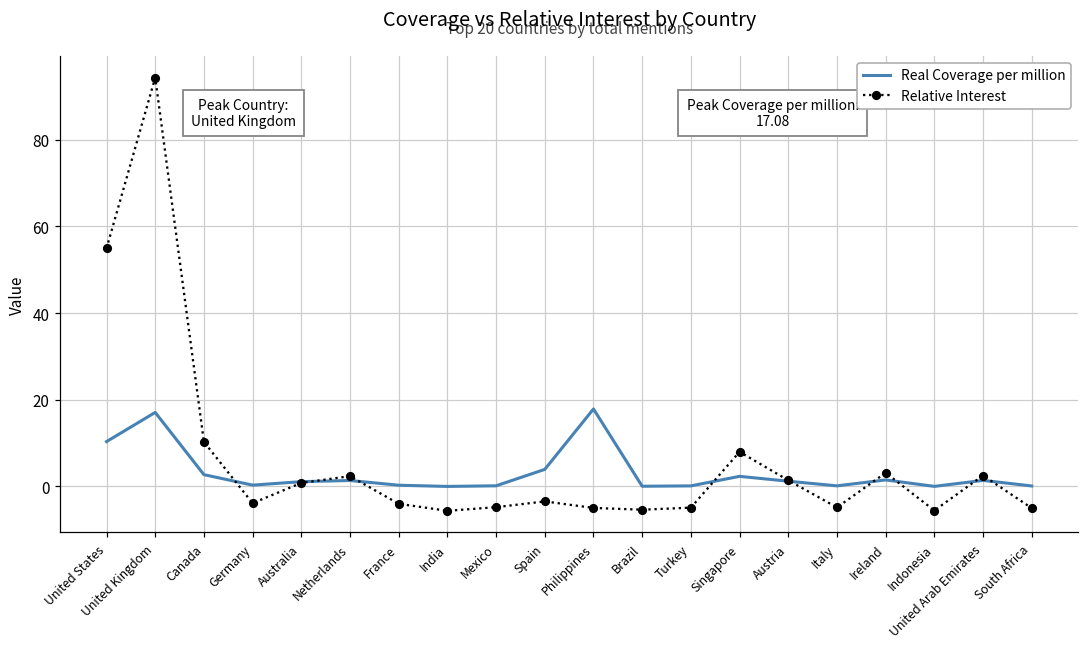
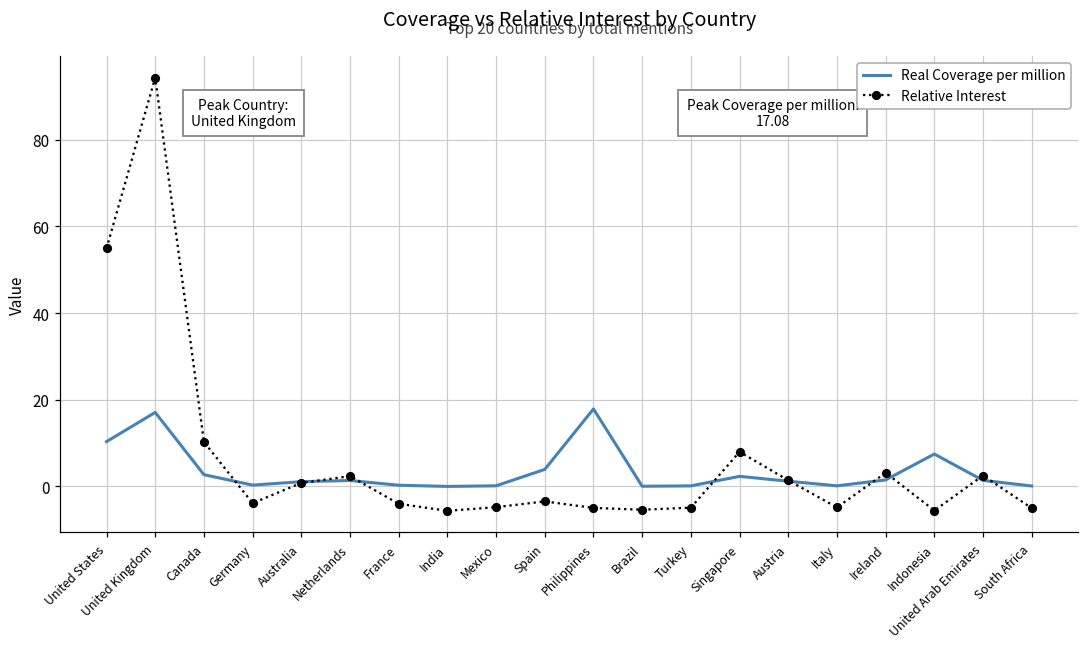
  {
    "Real Coverage per million": {
      "United States": 10,
      "United Kingdom": 17,
      "Canada": 3,
      "Germany": 0,
      "Netherlands": 1,
      "France": 0,
      "India": 0,
      "Mexico": 0,
      "Spain": 4,
      "Philippines": 18,
      "Brazil": 0,
      "Turkey": 0,
      "Singapore": 2,
      "Italy": 0,
      "Ireland": 2,
-     "Indonesia": 0,
+     "Indonesia": 7,
      "United Arab Emirates": 1,
      "South Africa": 0
    },
    "Relative Interest": {
      "United States": 55,
      "United Kingdom": 94,
      "Canada": 10,
      "Germany": -4,
      "Netherlands": 2,
      "France": -4,
      "India": -6,
      "Mexico": -5,
      "Spain": -3,
      "Philippines": -5,
      "Brazil": -5,
      "Turkey": -5,
      "Singapore": 8,
      "Italy": -5,
      "Ireland": 3,
      "Indonesia": -6,
      "United Arab Emirates": 3,
      "South Africa": -5
    }
  }
